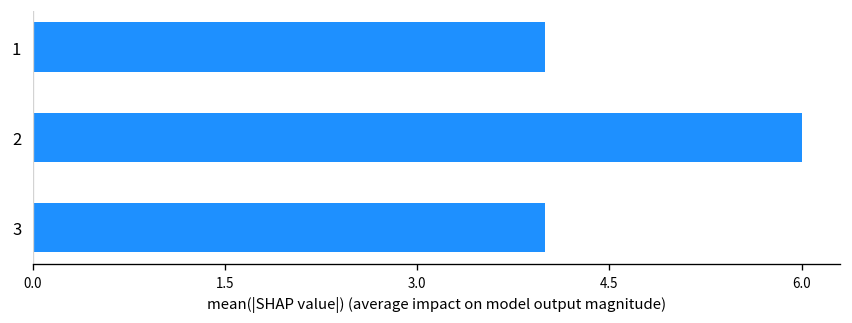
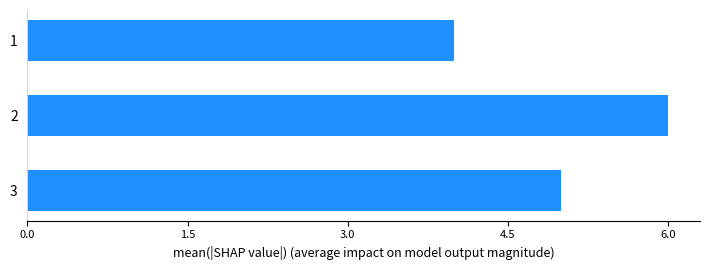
  {
    "1": 4,
    "2": 6,
-   "3": 4
+   "3": 5
  }
